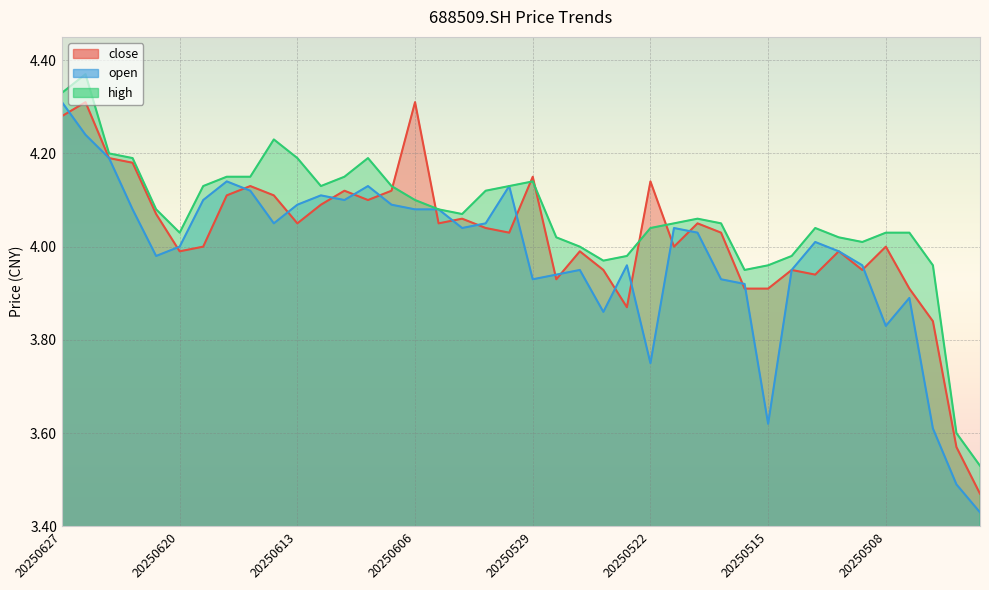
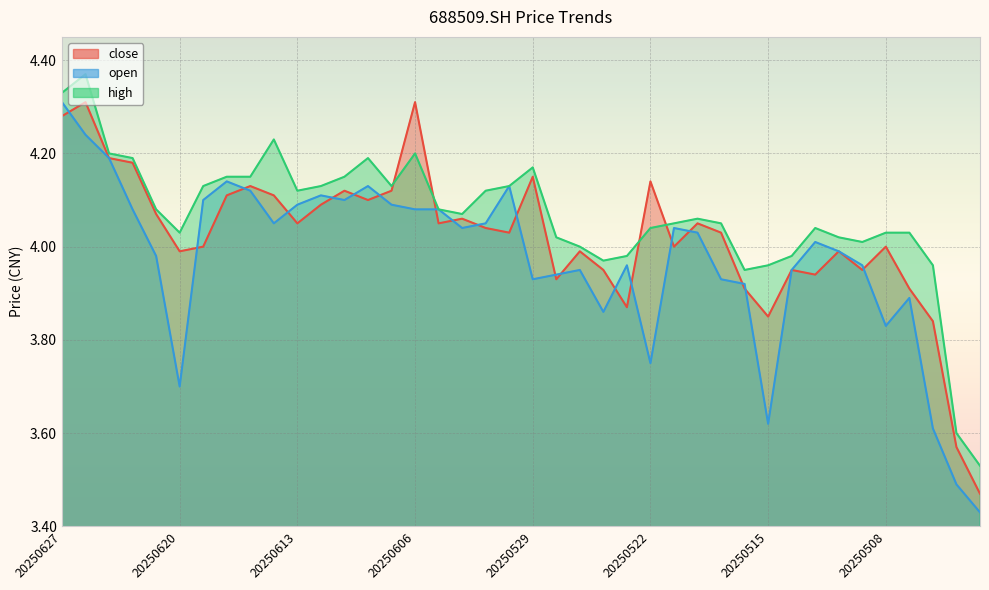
  {
    "close": {
      "20250627": 4.28,
      "20250620": 3.99,
      "20250613": 4.05,
      "20250606": 4.31,
      "20250529": 4.15,
      "20250522": 4.14,
-     "20250515": 3.91,
+     "20250515": 3.85,
      "20250508": 4.00
    },
    "open": {
      "20250627": 4.31,
-     "20250620": 4.0,
+     "20250620": 3.7,
      "20250613": 4.09,
      "20250606": 4.08,
      "20250529": 3.93,
      "20250522": 3.75,
      "20250515": 3.62,
      "20250508": 3.83
    },
    "high": {
      "20250627": 4.33,
      "20250620": 4.03,
-     "20250613": 4.19,
-     "20250606": 4.1,
-     "20250529": 4.14,
+     "20250613": 4.12,
+     "20250606": 4.2,
+     "20250529": 4.17,
      "20250522": 4.04,
      "20250515": 3.96,
      "20250508": 4.03
    }
  }
